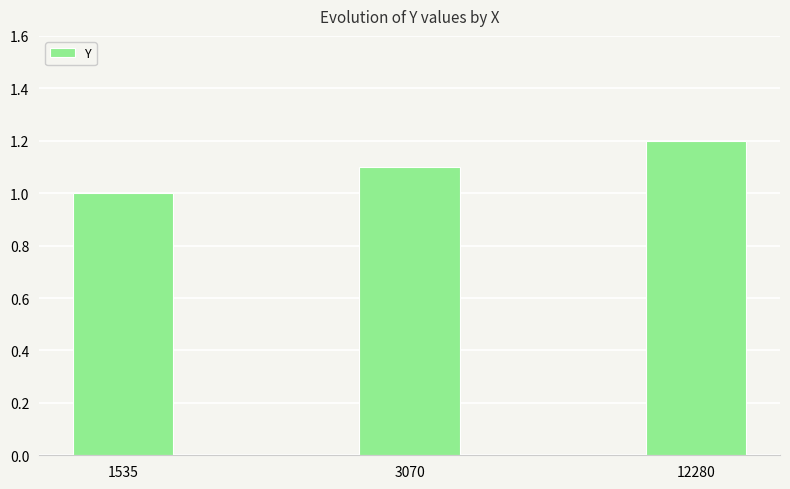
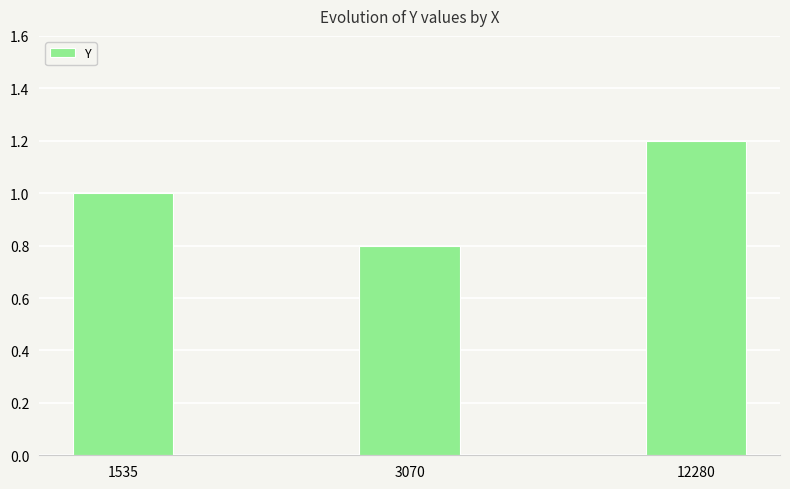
  {
    "1535": 1.0,
-   "3070": 1.1,
+   "3070": 0.8,
    "12280": 1.2
  }
